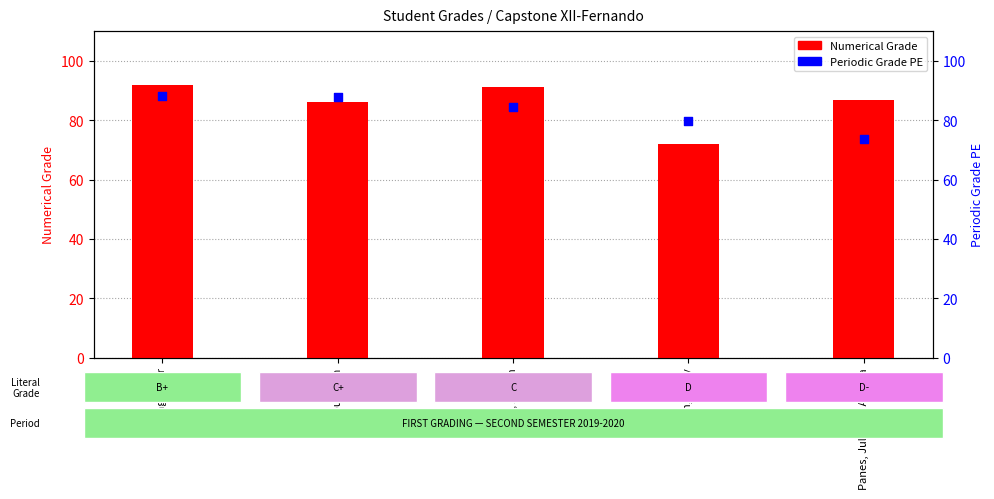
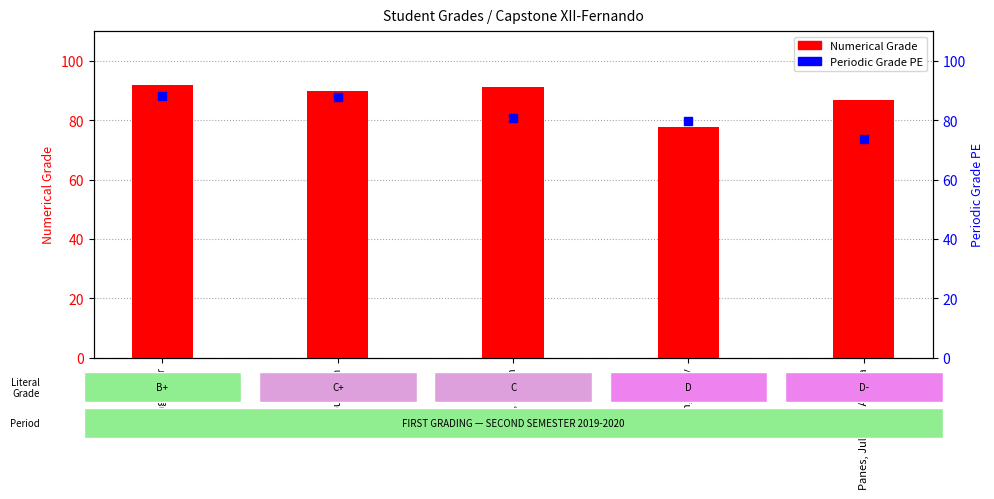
  {
    "Numerical Grade": {
      "Bungag, Viver": 92,
-     "Corpuz, Von": 86,
+     "Corpuz, Von": 90,
      "Cid, Adrian": 91,
-     "Belen, Haley": 72,
+     "Belen, Haley": 78,
      "Panes, Julienne Andrea": 87
    },
    "Periodic Grade PE": {
-     "Cid, Adrian": 84
+     "Cid, Adrian": 81
    }
  }
